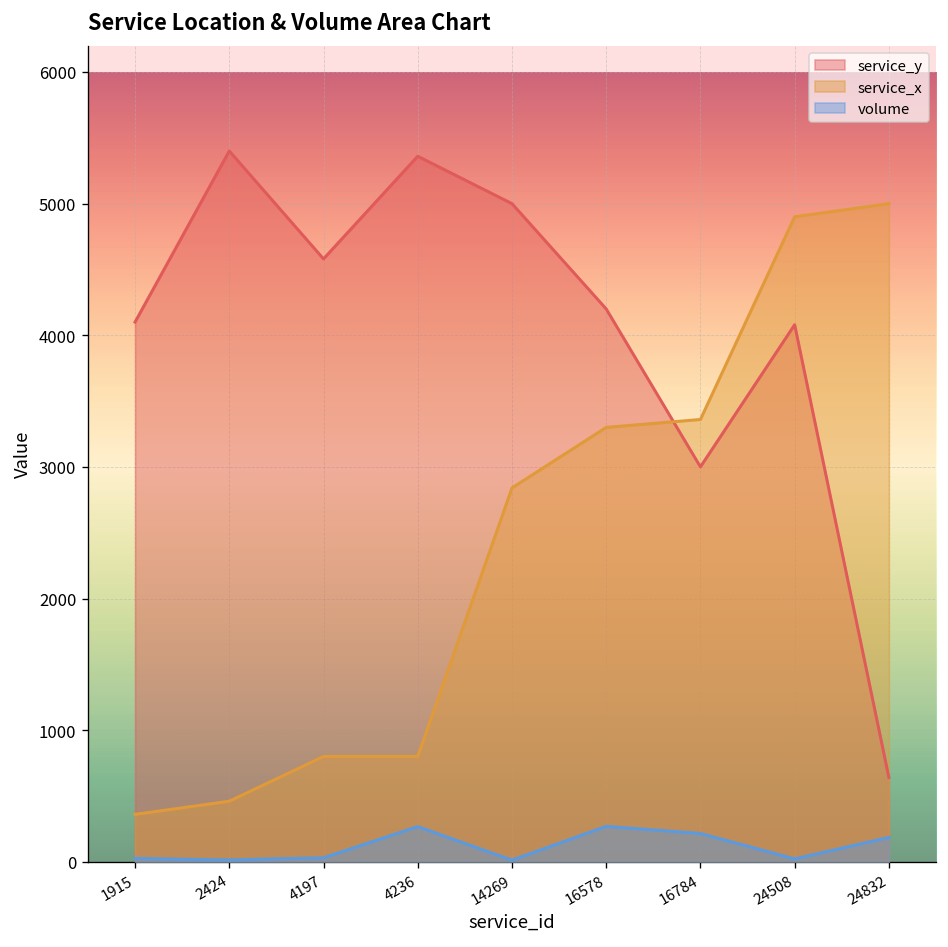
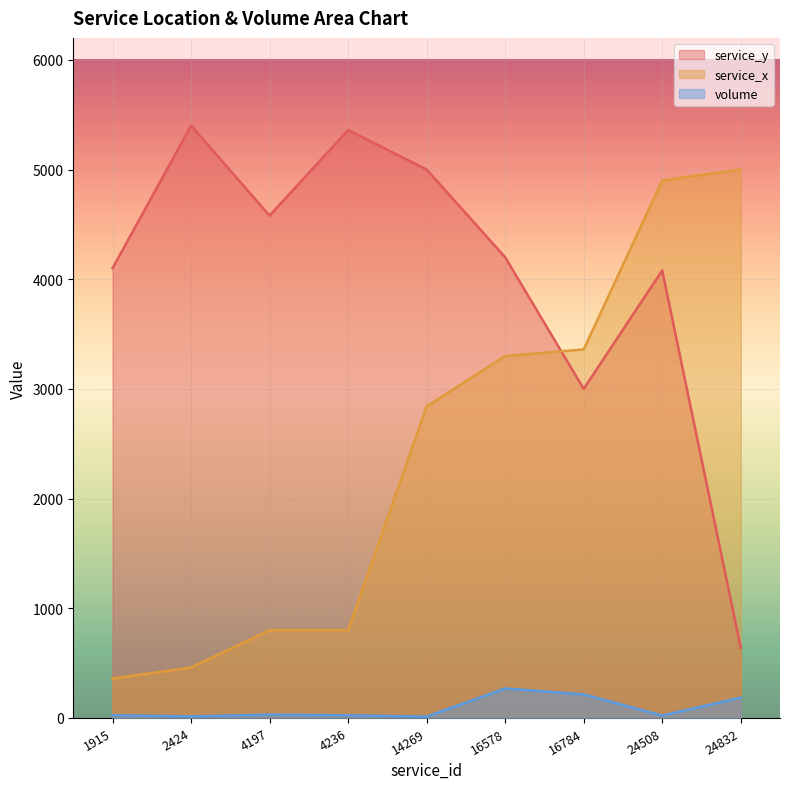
  {
    "volume": {
      "1915": 30,
      "2424": 10,
      "4197": 30,
-     "4236": 270,
+     "4236": 20,
      "14269": 10,
      "16578": 270,
      "16784": 220,
      "24508": 20,
      "24832": 190
    }
  }
